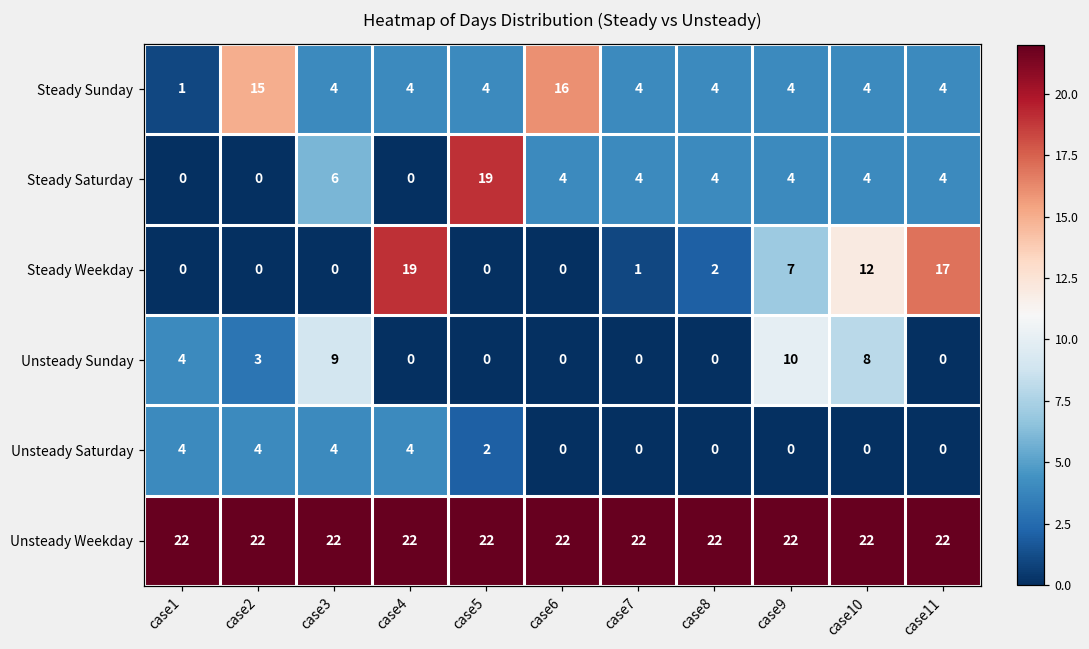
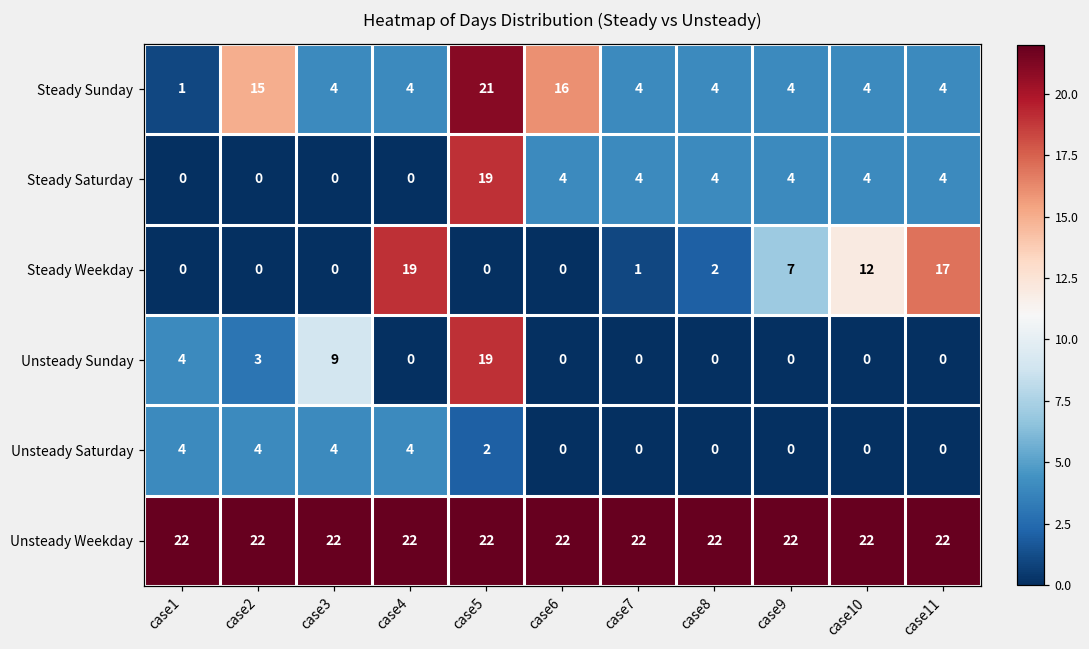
  {
    "Steady Sunday": {
      "case1": 1,
      "case2": 15,
      "case3": 4,
      "case4": 4,
-     "case5": 4,
+     "case5": 21,
      "case6": 16,
      "case7": 4,
      "case8": 4,
      "case9": 4,
      "case10": 4,
      "case11": 4
    },
    "Steady Saturday": {
      "case1": 0,
      "case2": 0,
-     "case3": 6,
+     "case3": 0,
      "case4": 0,
      "case5": 19,
      "case6": 4,
      "case7": 4,
      "case8": 4,
      "case9": 4,
      "case10": 4,
      "case11": 4
    },
    "Steady Weekday": {
      "case1": 0,
      "case2": 0,
      "case3": 0,
      "case4": 19,
      "case5": 0,
      "case6": 0,
      "case7": 1,
      "case8": 2,
      "case9": 7,
      "case10": 12,
      "case11": 17
    },
    "Unsteady Sunday": {
      "case1": 4,
      "case2": 3,
      "case3": 9,
      "case4": 0,
-     "case5": 0,
+     "case5": 19,
      "case6": 0,
      "case7": 0,
      "case8": 0,
-     "case9": 10,
-     "case10": 8,
+     "case9": 0,
+     "case10": 0,
      "case11": 0
    },
    "Unsteady Saturday": {
      "case1": 4,
      "case2": 4,
      "case3": 4,
      "case4": 4,
      "case5": 2,
      "case6": 0,
      "case7": 0,
      "case8": 0,
      "case9": 0,
      "case10": 0,
      "case11": 0
    },
    "Unsteady Weekday": {
      "case1": 22,
      "case2": 22,
      "case3": 22,
      "case4": 22,
      "case5": 22,
      "case6": 22,
      "case7": 22,
      "case8": 22,
      "case9": 22,
      "case10": 22,
      "case11": 22
    }
  }
